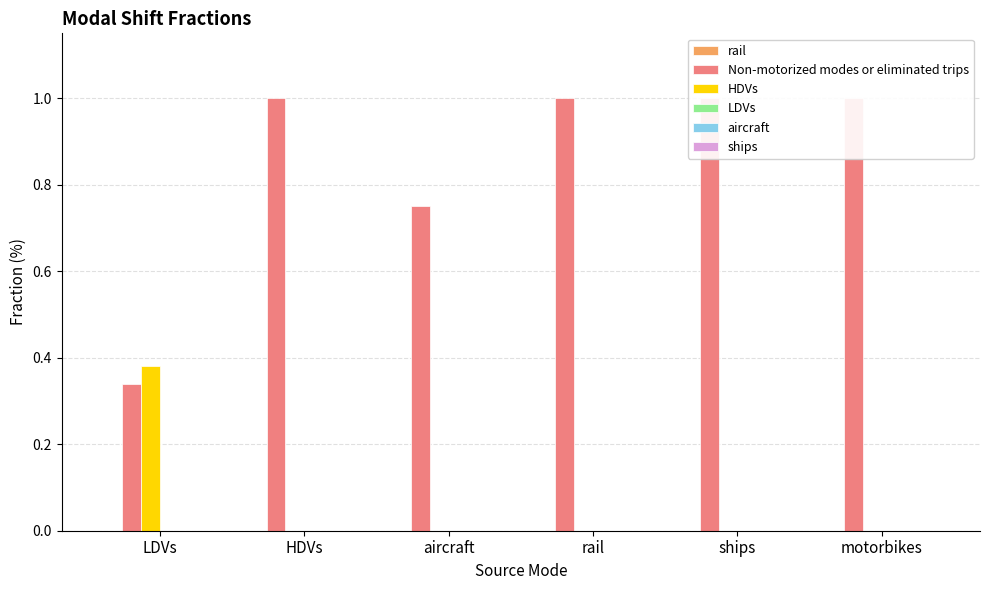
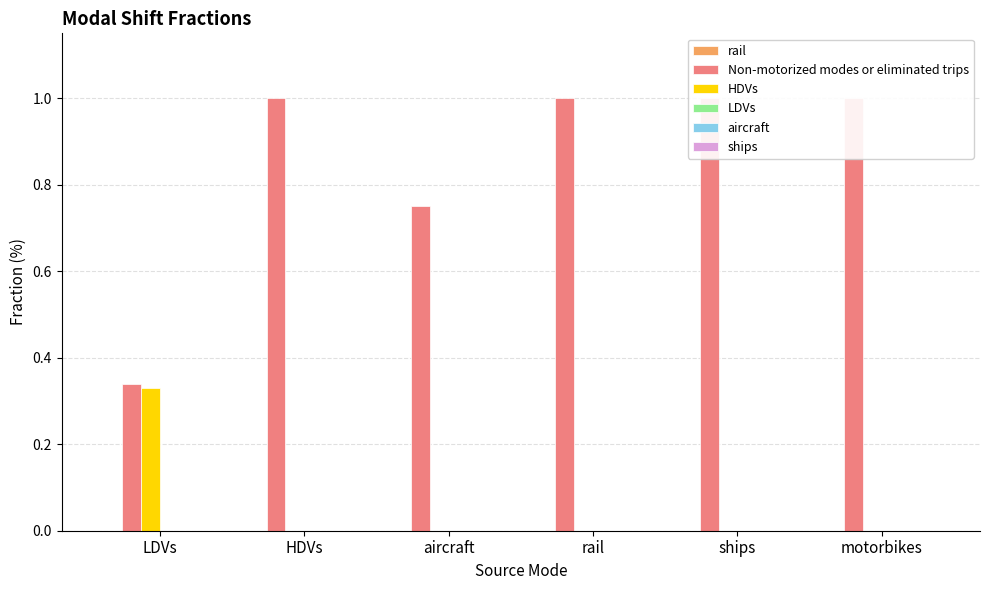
  {
    "HDVs": {
-     "LDVs": 0.38,
+     "LDVs": 0.33,
      "HDVs": 0.00,
      "aircraft": 0.00,
      "rail": 0.00,
      "ships": 0.00,
      "motorbikes": 0.00
    },
    "LDVs": {
      "LDVs": 0.00,
      "HDVs": 0.00,
      "aircraft": 0.00,
      "rail": 0.00,
      "ships": 0.00,
      "motorbikes": 0.00
    },
    "aircraft": {
      "LDVs": 0.00,
      "HDVs": 0.00,
      "aircraft": 0.00,
      "rail": 0.00,
      "ships": 0.00,
      "motorbikes": 0.00
    },
    "ships": {
      "LDVs": 0.00,
      "HDVs": 0.00,
      "aircraft": 0.00,
      "rail": 0.00,
      "ships": 0.00,
      "motorbikes": 0.00
    }
  }
